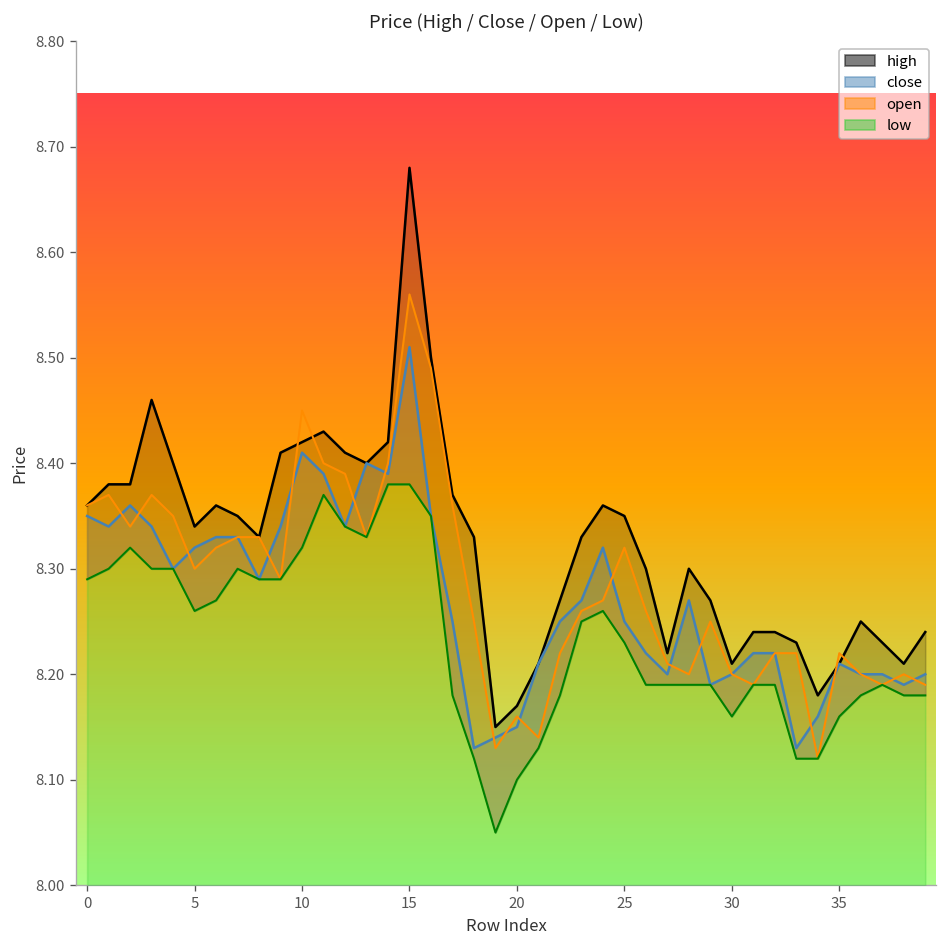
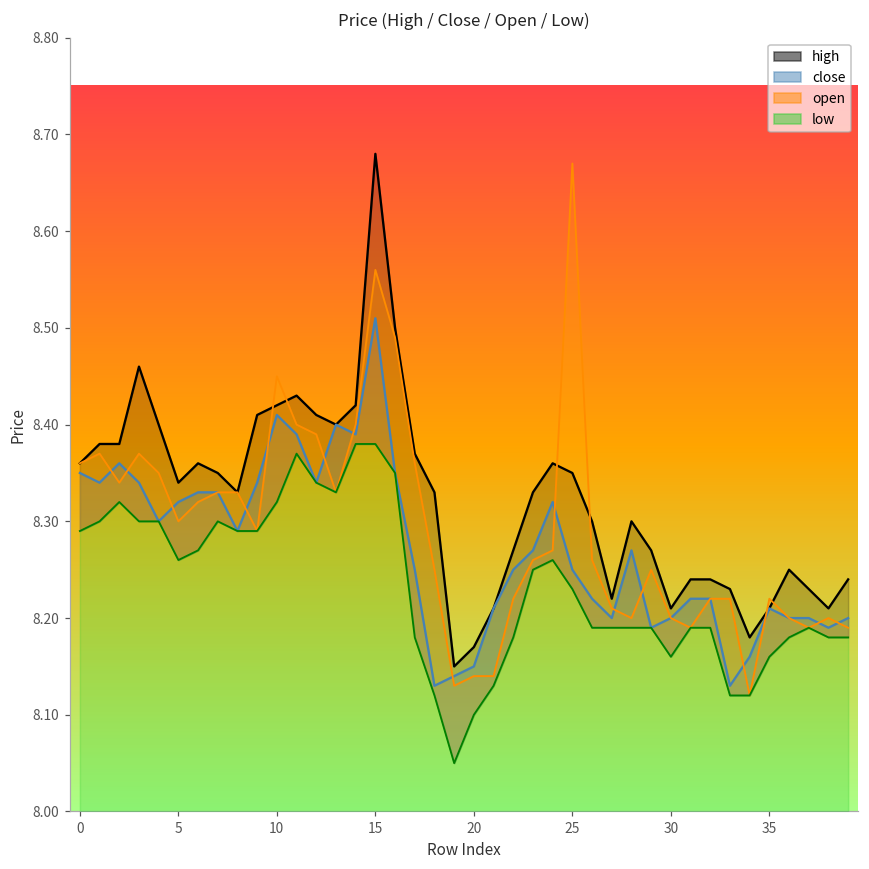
  {
    "open": {
      "5": 8.30,
      "10": 8.45,
      "15": 8.56,
-     "20": 8.16,
-     "25": 8.32,
+     "20": 8.14,
+     "25": 8.67,
      "35": 8.22
    }
  }
